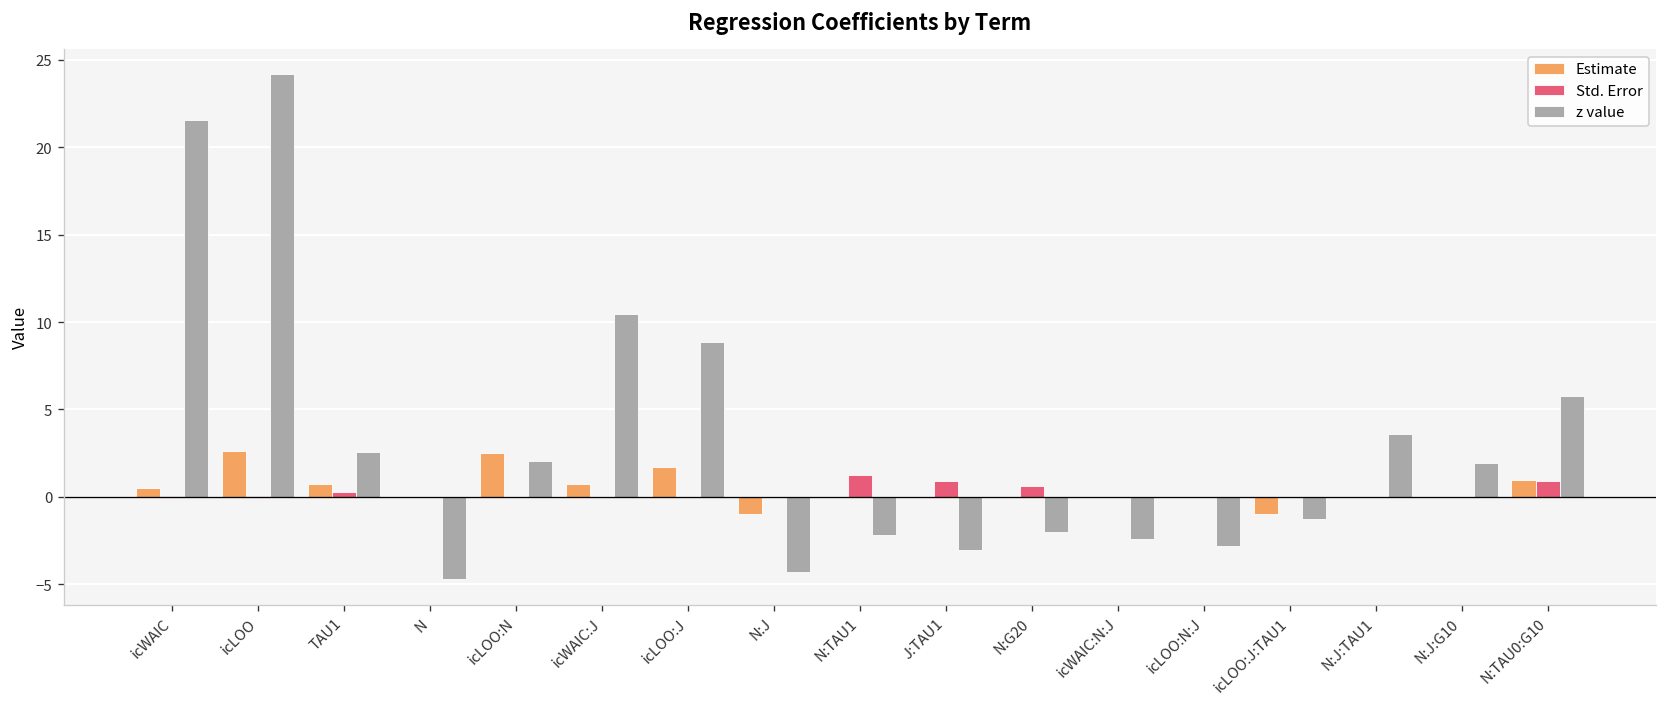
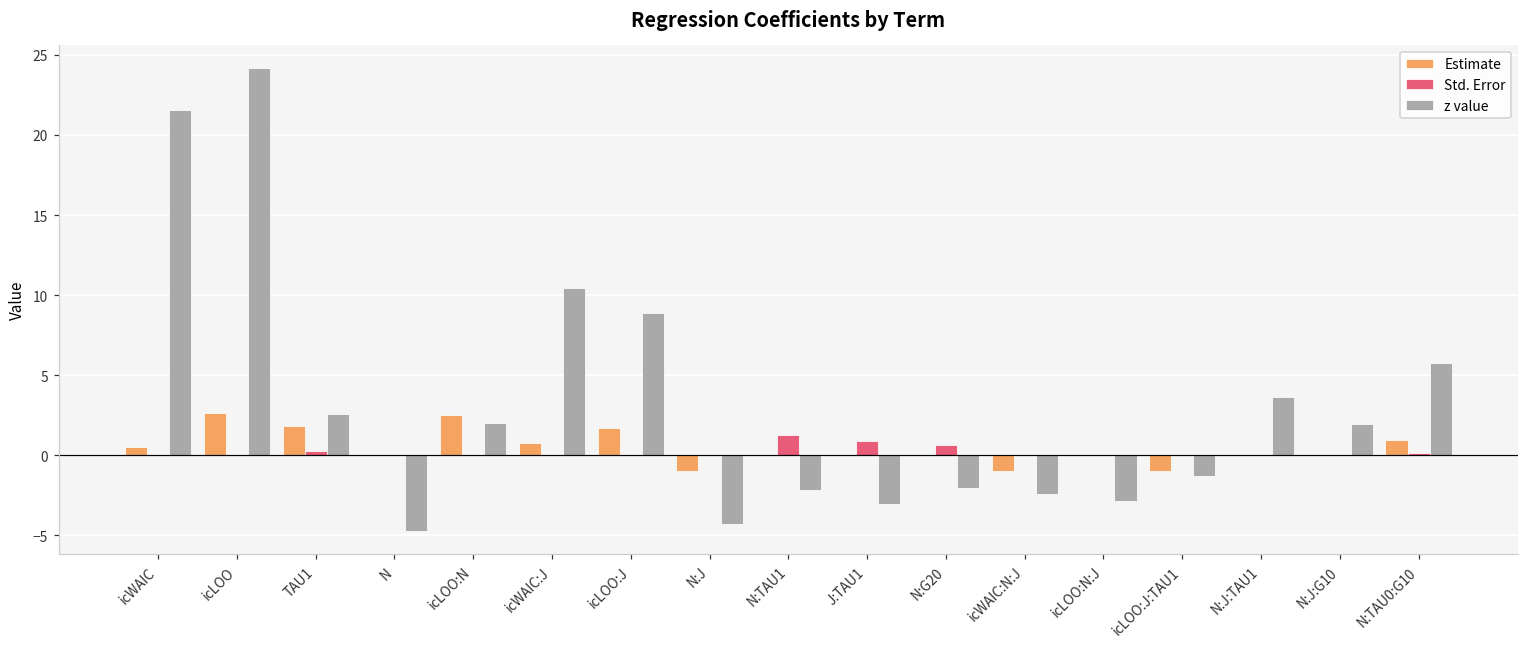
  {
    "Estimate": {
      "icWAIC": 0.5,
      "icLOO": 2.6,
-     "TAU1": 0.7,
+     "TAU1": 1.8,
      "icLOO:N": 2.5,
      "icWAIC:J": 0.8,
      "icLOO:J": 1.7,
      "N:J": -1.0,
-     "icWAIC:N:J": 0,
+     "icWAIC:N:J": -1,
      "icLOO:J:TAU1": -1.0,
      "N:TAU0:G10": 0.9
    },
    "Std. Error": {
      "TAU1": 0.3,
      "N:TAU1": 1.3,
      "J:TAU1": 0.9,
      "N:G20": 0.6,
-     "N:TAU0:G10": 0.9
+     "N:TAU0:G10": 0.1
    },
    "z value": {
      "icWAIC": 21.6,
      "icLOO": 24.2,
      "TAU1": 2.6,
      "N": -4.7,
      "icLOO:N": 2.0,
      "icWAIC:J": 10.4,
      "icLOO:J": 8.9,
      "N:J": -4.3,
      "N:TAU1": -2.2,
      "J:TAU1": -3.0,
      "N:G20": -2.0,
      "icWAIC:N:J": -2.4,
      "icLOO:N:J": -2.8,
      "icLOO:J:TAU1": -1.3,
      "N:J:TAU1": 3.6,
      "N:J:G10": 1.9,
      "N:TAU0:G10": 5.8
    }
  }
